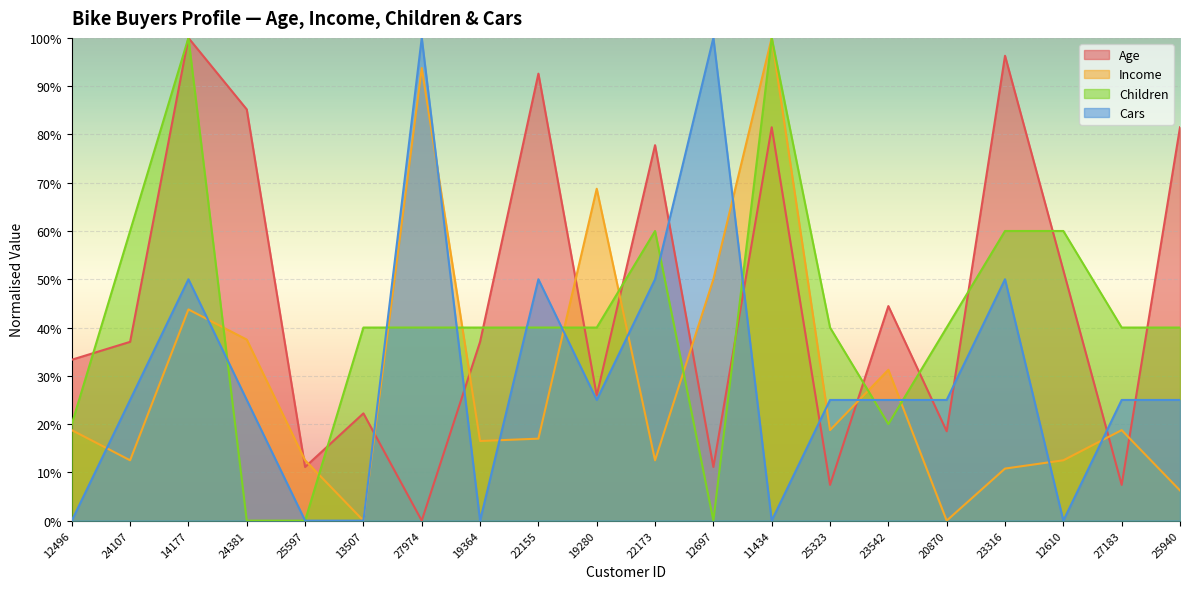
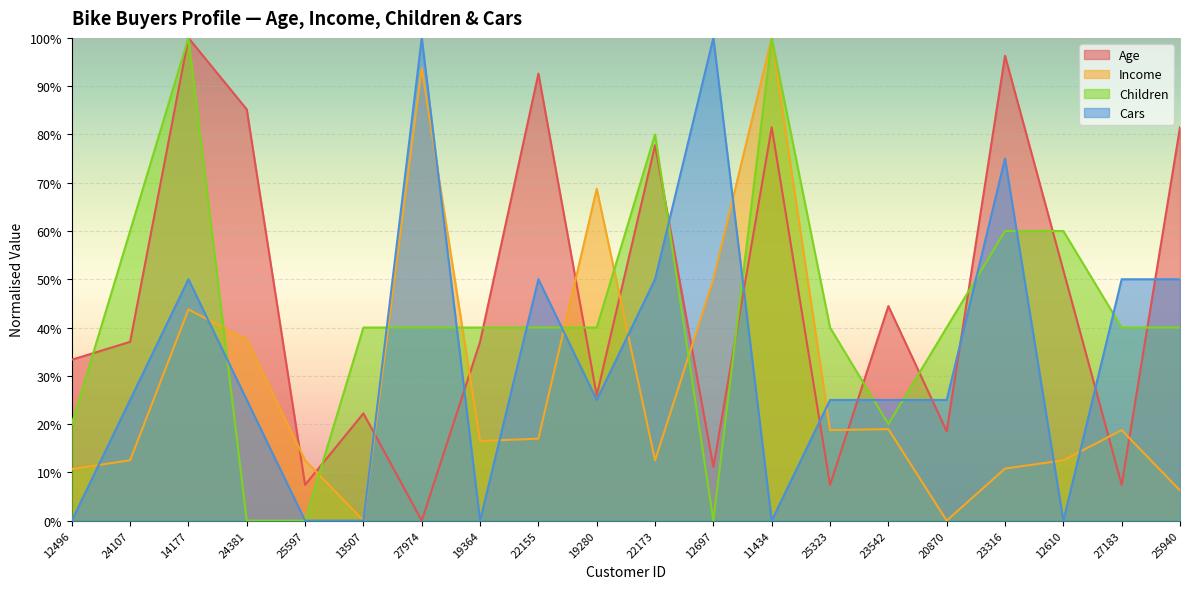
  {
    "Age": {
      "12496": "33%",
      "24107": "37%",
      "24381": "85%",
-     "25597": "11%",
+     "25597": "7%",
      "13507": "22%",
      "27974": "0%",
      "19364": "37%",
      "22155": "93%",
      "19280": "26%",
      "22173": "78%",
      "12697": "11%",
      "11434": "81%",
      "25323": "7%",
      "23542": "44%",
      "20870": "19%",
      "23316": "96%",
      "12610": "52%",
      "27183": "7%",
      "25940": "81%"
    },
    "Income": {
-     "12496": "19%",
+     "12496": "11%",
      "24107": "13%",
      "14177": "44%",
      "24381": "38%",
      "25597": "13%",
      "27974": "94%",
      "19364": "16%",
      "22155": "17%",
      "19280": "69%",
      "22173": "13%",
      "12697": "50%",
      "25323": "19%",
-     "23542": "31%",
+     "23542": "19%",
      "20870": "0%",
      "23316": "11%",
      "12610": "13%",
      "27183": "19%",
      "25940": "6%"
    },
    "Children": {
      "12496": "20%",
      "24107": "60%",
      "24381": "0%",
      "13507": "40%",
      "27974": "40%",
      "19364": "40%",
      "22155": "40%",
      "19280": "40%",
-     "22173": "60%",
+     "22173": "80%",
      "12697": "0%",
      "25323": "40%",
      "23542": "20%",
      "20870": "40%",
      "23316": "60%",
      "12610": "60%",
      "27183": "40%",
      "25940": "40%"
    },
    "Cars": {
      "12496": "0%",
      "24107": "25%",
      "14177": "50%",
      "24381": "25%",
      "27974": "100%",
      "19364": "0%",
      "22155": "50%",
      "19280": "25%",
      "22173": "50%",
      "12697": "100%",
      "11434": "0%",
      "25323": "25%",
      "23542": "25%",
      "20870": "25%",
-     "23316": "50%",
+     "23316": "75%",
      "12610": "0%",
-     "27183": "25%",
-     "25940": "25%"
+     "27183": "50%",
+     "25940": "50%"
    }
  }
